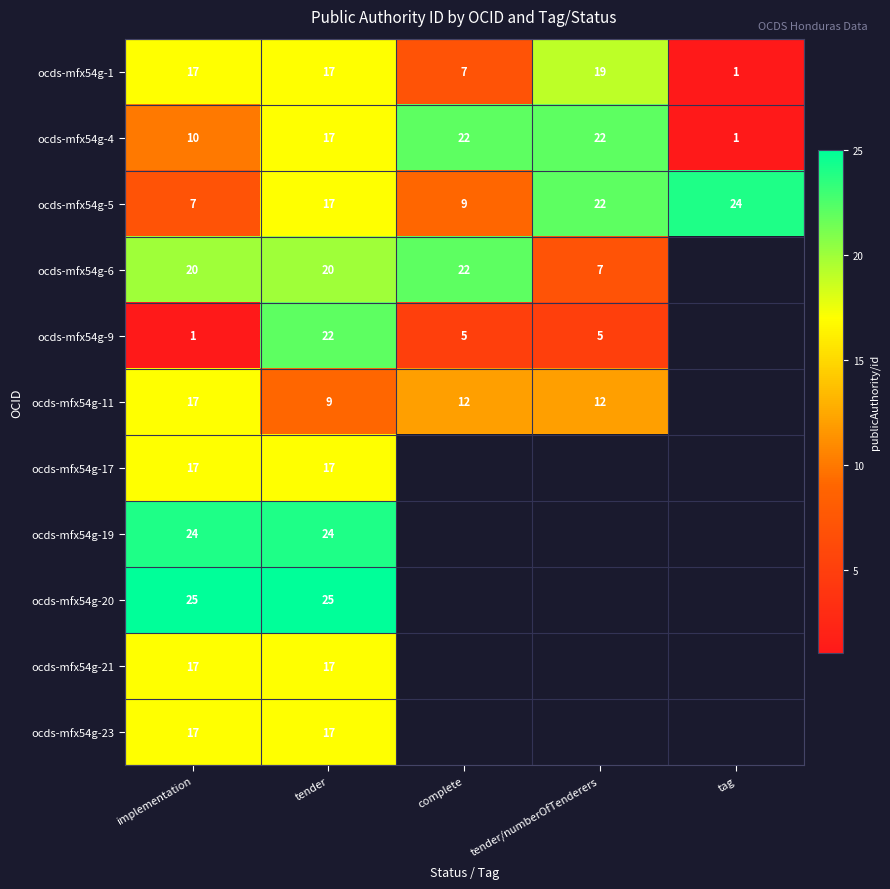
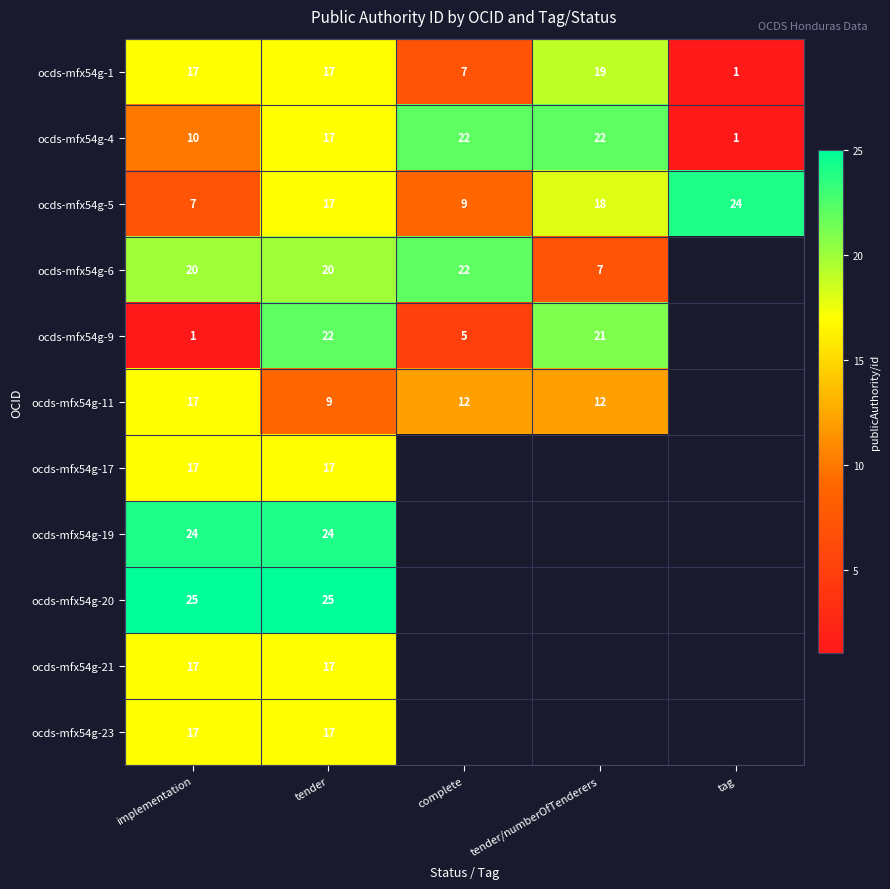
  {
    "ocds-mfx54g-1": {
      "implementation": 17,
      "tender": 17,
      "complete": 7,
      "tender/numberOfTenderers": 19,
      "tag": 1
    },
    "ocds-mfx54g-4": {
      "implementation": 10,
      "tender": 17,
      "complete": 22,
      "tender/numberOfTenderers": 22,
      "tag": 1
    },
    "ocds-mfx54g-5": {
      "implementation": 7,
      "tender": 17,
      "complete": 9,
-     "tender/numberOfTenderers": 22,
+     "tender/numberOfTenderers": 18,
      "tag": 24
    },
    "ocds-mfx54g-6": {
      "implementation": 20,
      "tender": 20,
      "complete": 22,
      "tender/numberOfTenderers": 7
    },
    "ocds-mfx54g-9": {
      "implementation": 1,
      "tender": 22,
      "complete": 5,
-     "tender/numberOfTenderers": 5
+     "tender/numberOfTenderers": 21
    },
    "ocds-mfx54g-11": {
      "implementation": 17,
      "tender": 9,
      "complete": 12,
      "tender/numberOfTenderers": 12
    },
    "ocds-mfx54g-17": {
      "implementation": 17,
      "tender": 17
    },
    "ocds-mfx54g-19": {
      "implementation": 24,
      "tender": 24
    },
    "ocds-mfx54g-20": {
      "implementation": 25,
      "tender": 25
    },
    "ocds-mfx54g-21": {
      "implementation": 17,
      "tender": 17
    },
    "ocds-mfx54g-23": {
      "implementation": 17,
      "tender": 17
    }
  }
